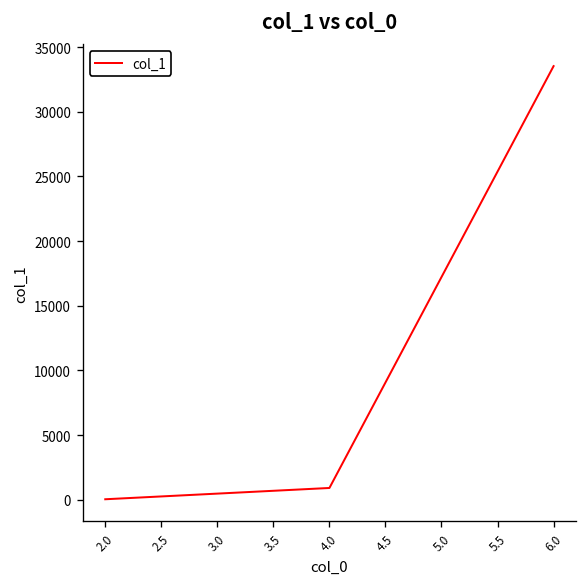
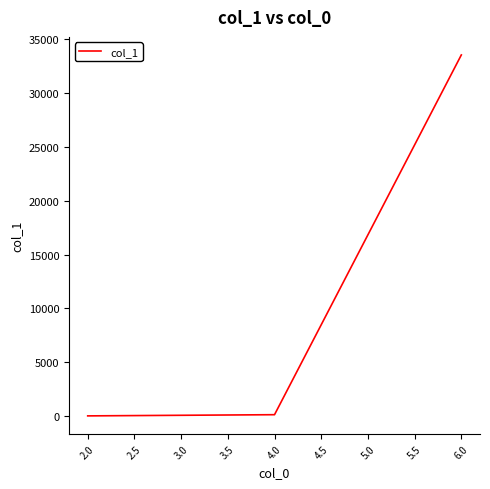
  {
    "2.0": 0,
-   "4.0": 900,
+   "4.0": 100,
    "6.0": 33500
  }
